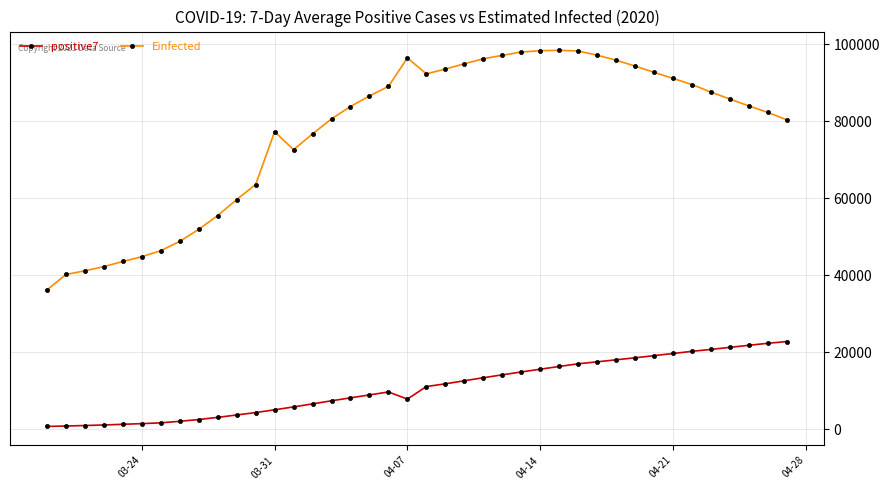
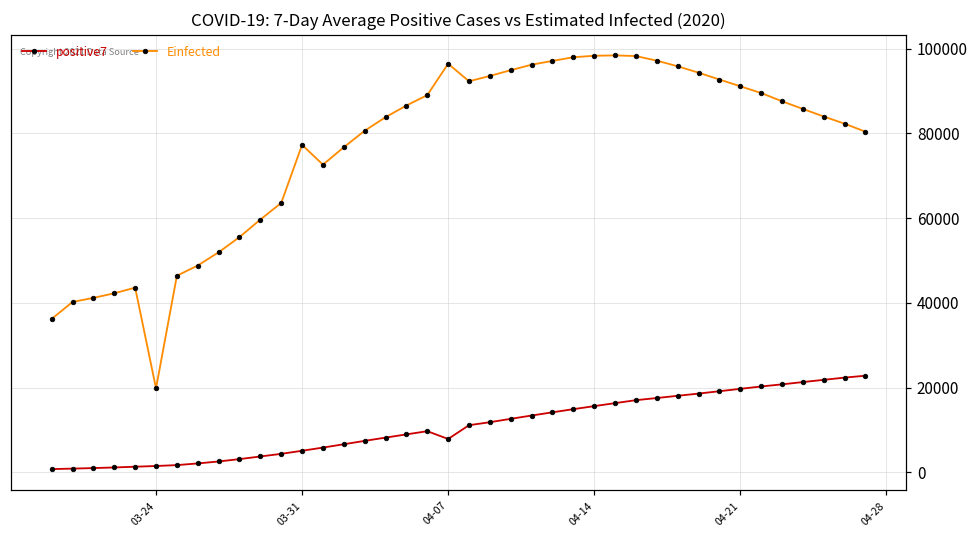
  {
    "positive7": {
      "03-24": 2000,
      "03-31": 5000,
      "04-07": 8000,
      "04-14": 16000,
      "04-21": 20000
    },
    "Einfected": {
-     "03-24": 45000,
+     "03-24": 20000,
      "03-31": 77000,
      "04-07": 96000,
      "04-14": 98000,
      "04-21": 91000
    }
  }
